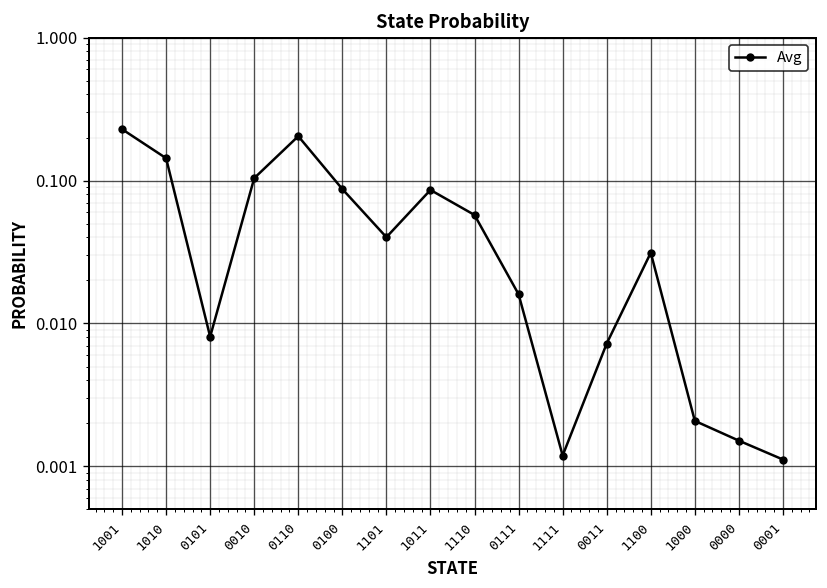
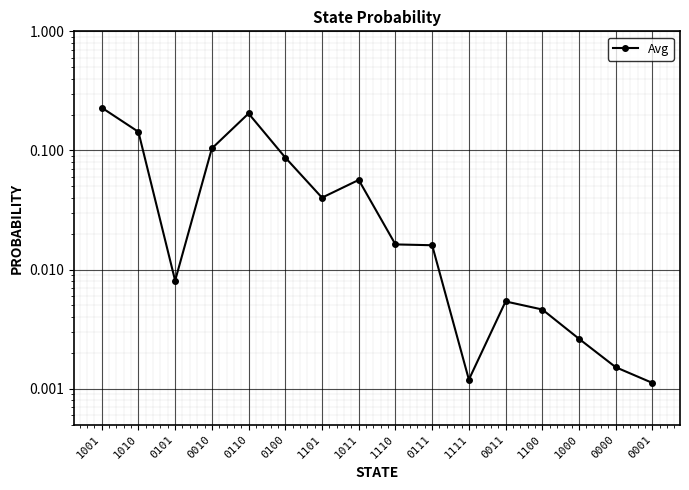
  {
    "1001": 0.23,
    "1010": 0.14,
    "0101": 0.008,
    "0010": 0.10,
    "0110": 0.20,
    "0100": 0.09,
    "1101": 0.040,
-   "1011": 0.09,
-   "1110": 0.06,
+   "1011": 0.06,
+   "1110": 0.016,
    "0111": 0.016,
    "1111": 0.0012,
-   "0011": 0.007,
-   "1100": 0.031,
-   "1000": 0.0021,
+   "0011": 0.005,
+   "1100": 0.0046,
+   "1000": 0.0026,
    "0000": 0.0015,
    "0001": 0.0011
  }
